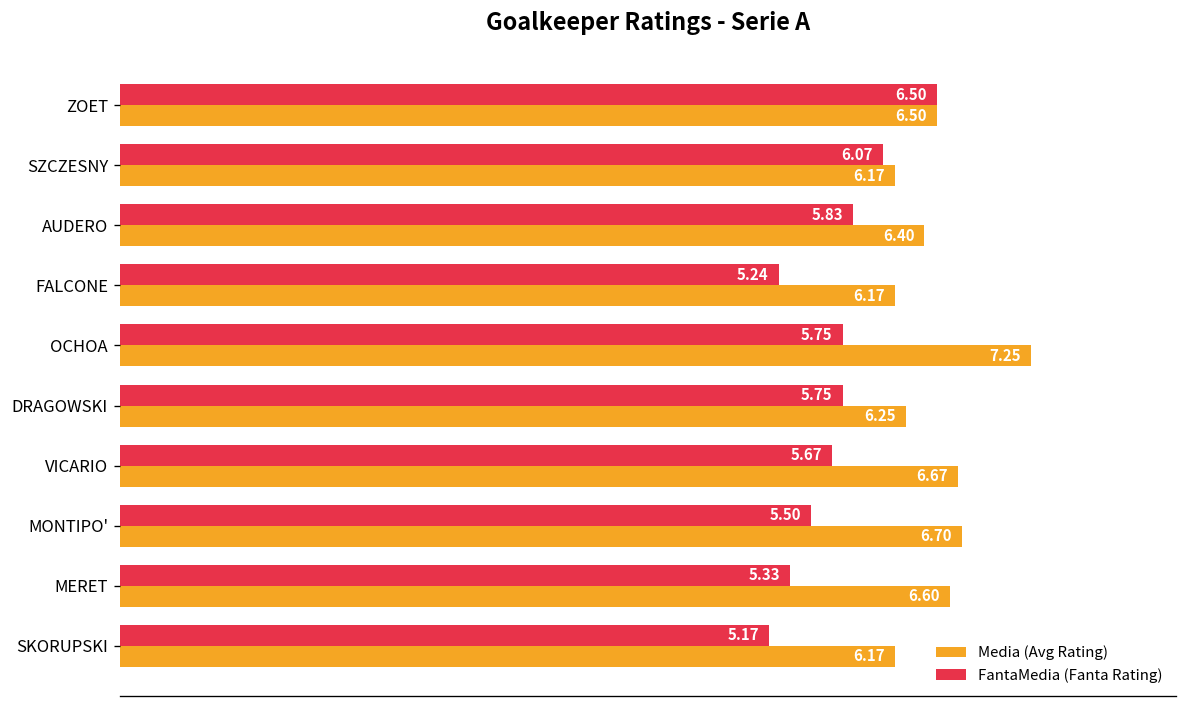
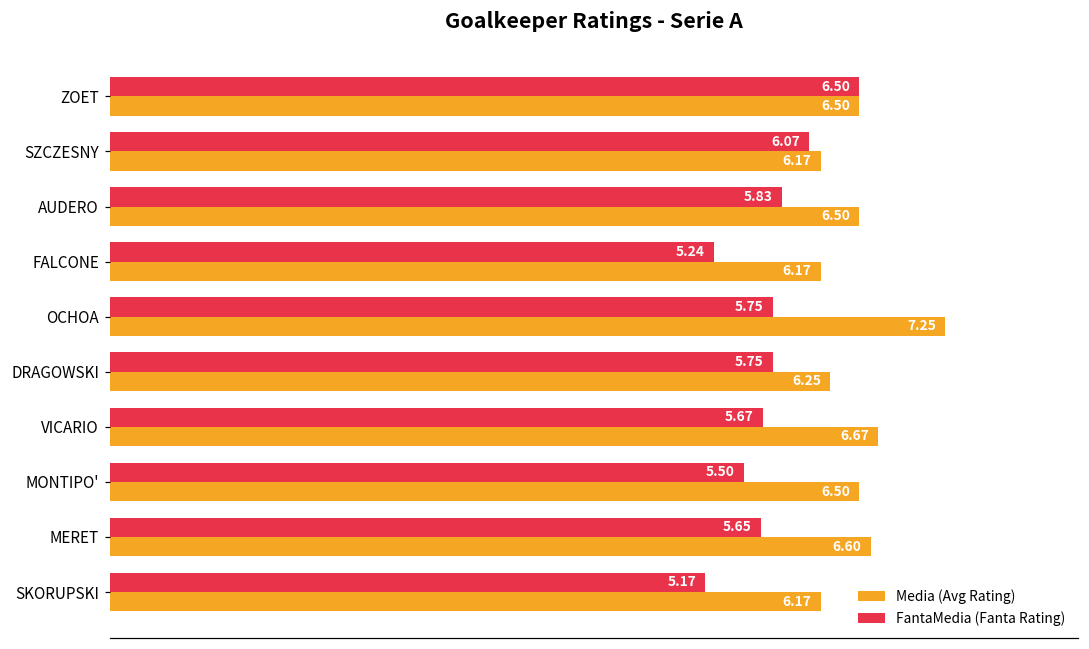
  {
    "Media (Avg Rating)": {
-     "AUDERO": 6.40,
-     "MONTIPO'": 6.70
+     "AUDERO": 6.50,
+     "MONTIPO'": 6.50
    },
    "FantaMedia (Fanta Rating)": {
-     "MERET": 5.33
+     "MERET": 5.65
    }
  }
